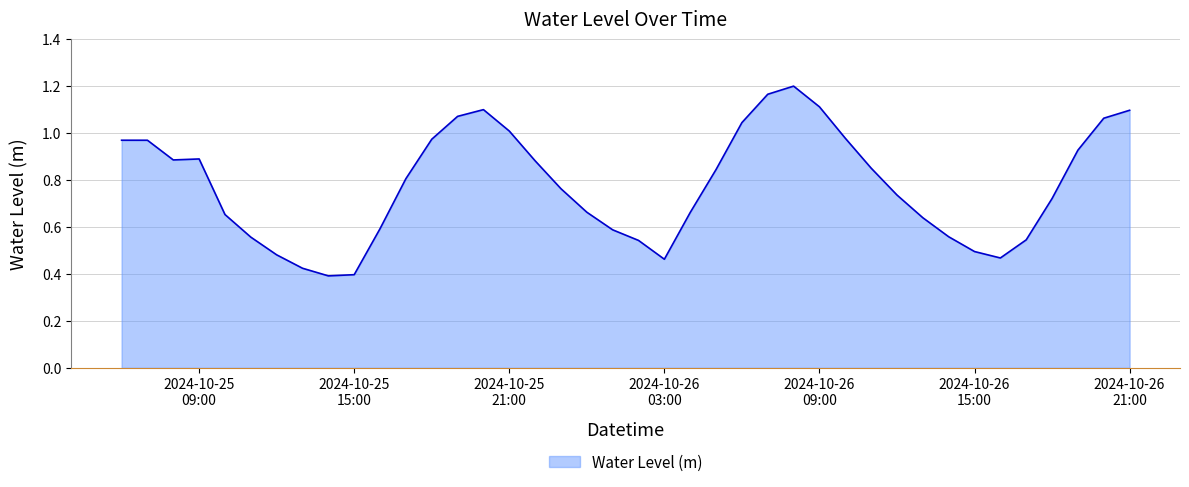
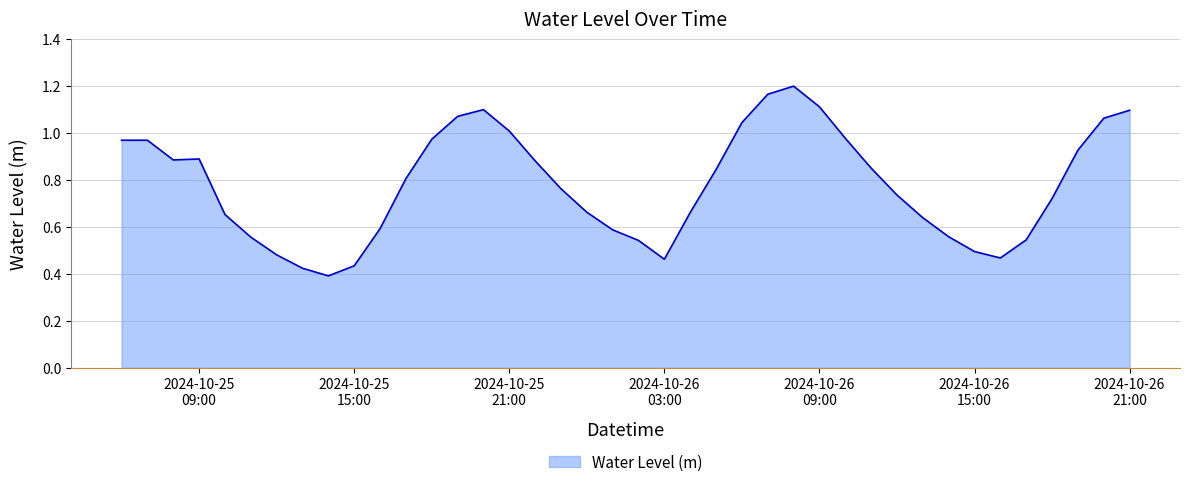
  {
    "2024-10-25 09:00": 0.89,
-   "2024-10-25 15:00": 0.40,
+   "2024-10-25 15:00": 0.44,
    "2024-10-25 21:00": 1.01,
    "2024-10-26 03:00": 0.46,
    "2024-10-26 09:00": 1.11,
    "2024-10-26 15:00": 0.50,
    "2024-10-26 21:00": 1.10
  }
